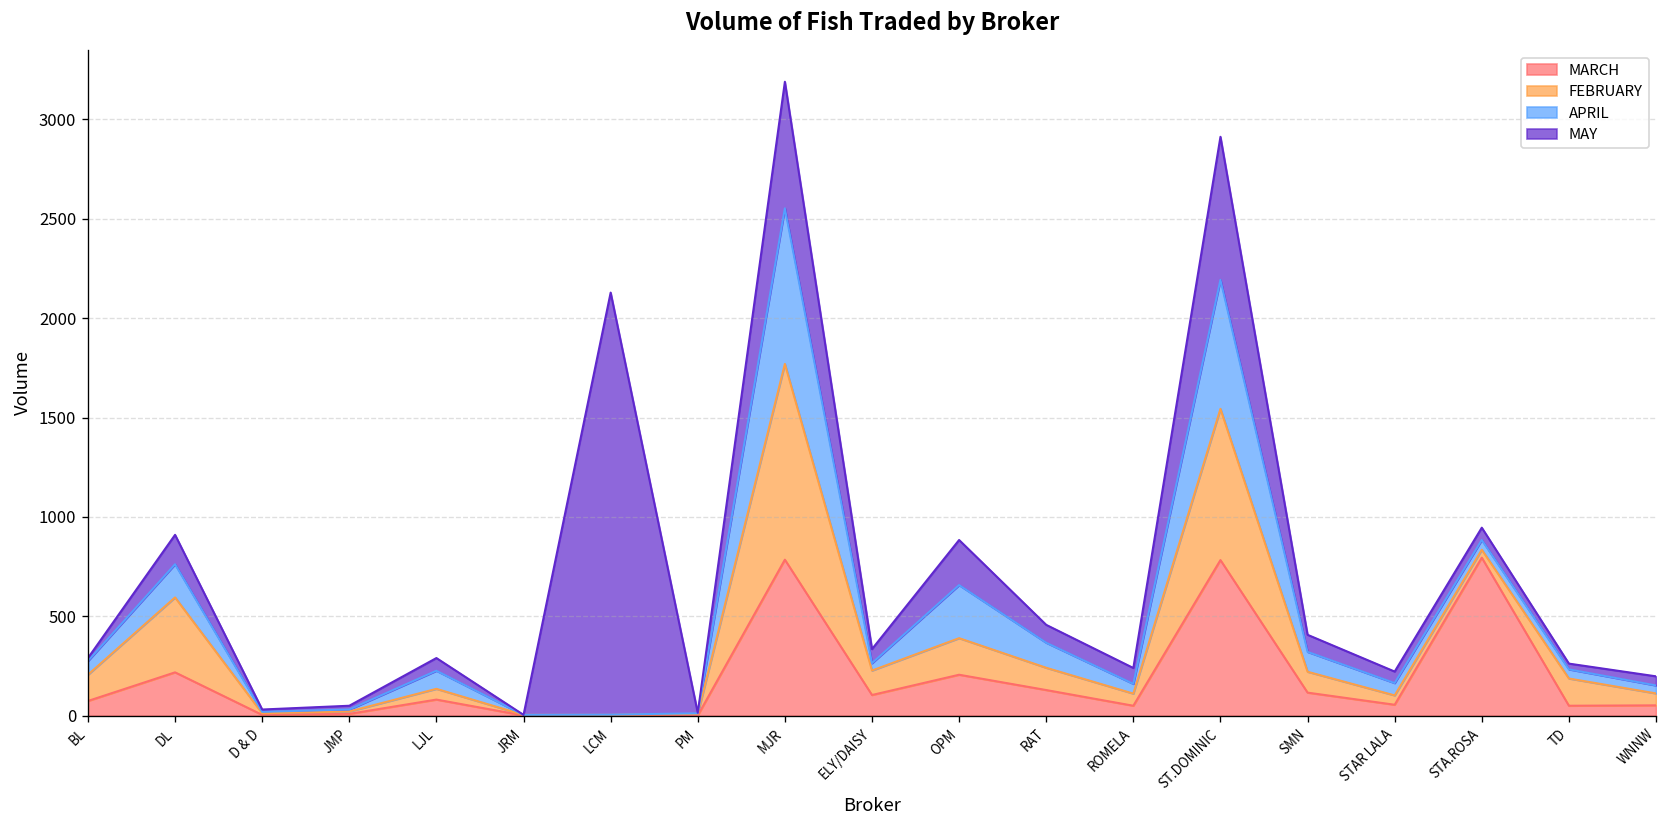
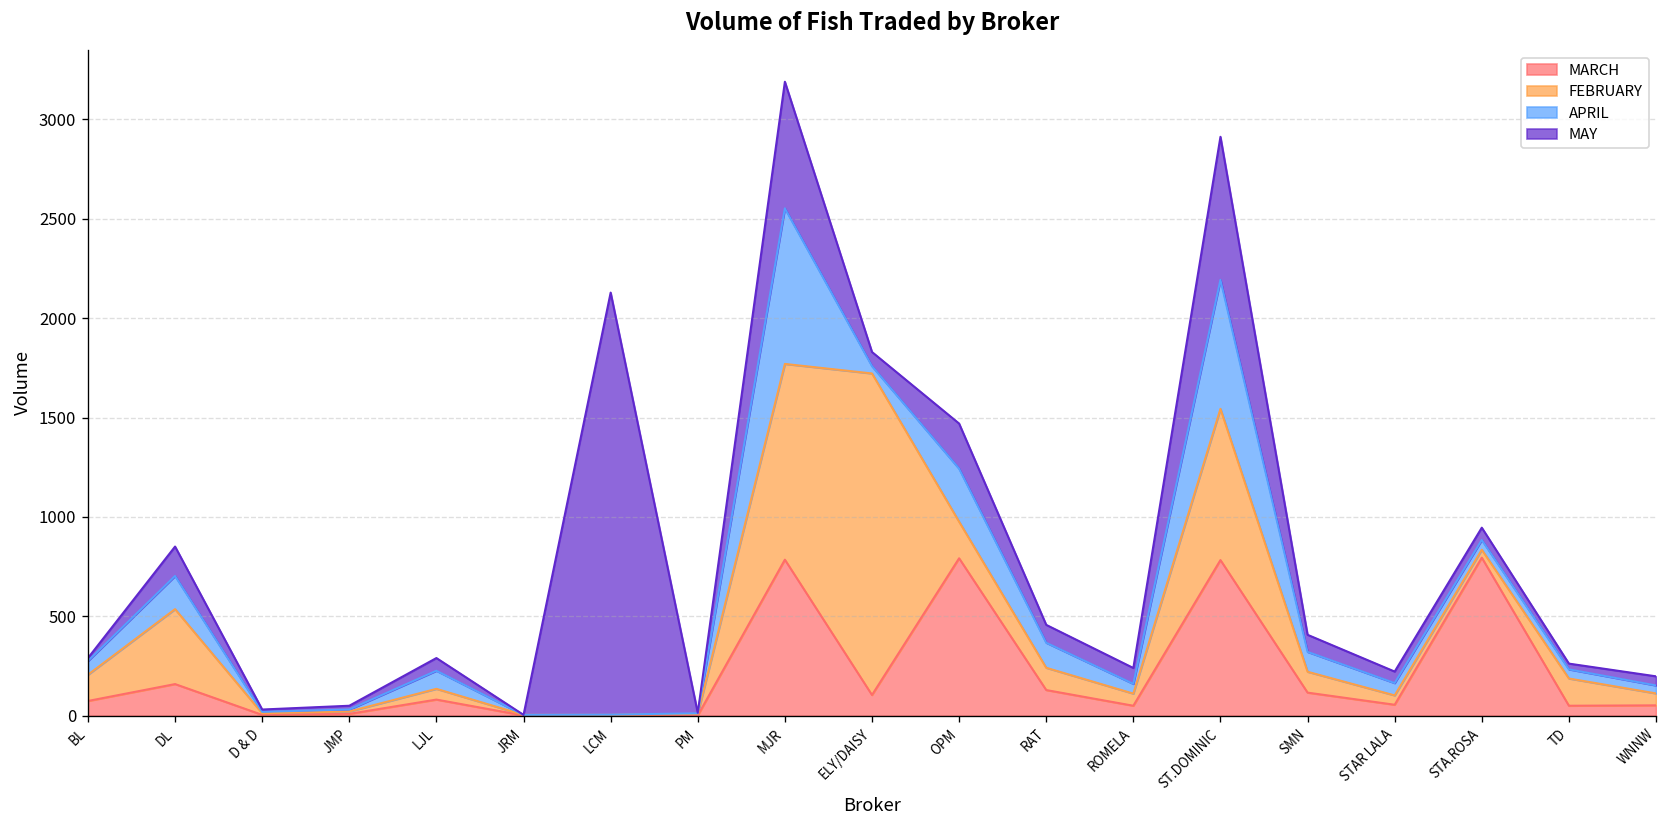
  {
    "MARCH": {
      "BL": 70,
-     "DL": 220,
+     "DL": 160,
      "LJL": 80,
      "MJR": 790,
      "ELY/DAISY": 100,
-     "OPM": 210,
+     "OPM": 790,
      "RAT": 130,
      "ROMELA": 50,
      "ST.DOMINIC": 780,
      "SMN": 120,
      "STAR LALA": 60,
      "STA.ROSA": 800,
      "TD": 50,
      "WNNW": 50
    },
    "FEBRUARY": {
      "BL": 130,
      "DL": 380,
      "LJL": 50,
      "MJR": 990,
-     "ELY/DAISY": 120,
+     "ELY/DAISY": 1620,
      "OPM": 180,
      "RAT": 110,
      "ROMELA": 60,
      "ST.DOMINIC": 760,
      "SMN": 110,
      "STAR LALA": 50,
      "STA.ROSA": 40,
      "TD": 140,
      "WNNW": 60
    },
    "APRIL": {
      "DL": 170,
      "LJL": 90,
      "MJR": 780,
      "ELY/DAISY": 40,
      "OPM": 270,
      "RAT": 130,
      "ROMELA": 50,
      "ST.DOMINIC": 650,
      "SMN": 100,
      "STAR LALA": 60,
      "STA.ROSA": 50,
      "TD": 50,
      "WNNW": 40
    },
    "MAY": {
      "DL": 150,
      "JMP": 20,
      "LJL": 60,
      "LCM": 2120,
      "MJR": 640,
      "ELY/DAISY": 70,
      "OPM": 230,
      "RAT": 90,
      "ROMELA": 80,
      "ST.DOMINIC": 720,
      "SMN": 90,
      "STAR LALA": 60,
      "STA.ROSA": 60,
      "TD": 30,
      "WNNW": 50
    }
  }
